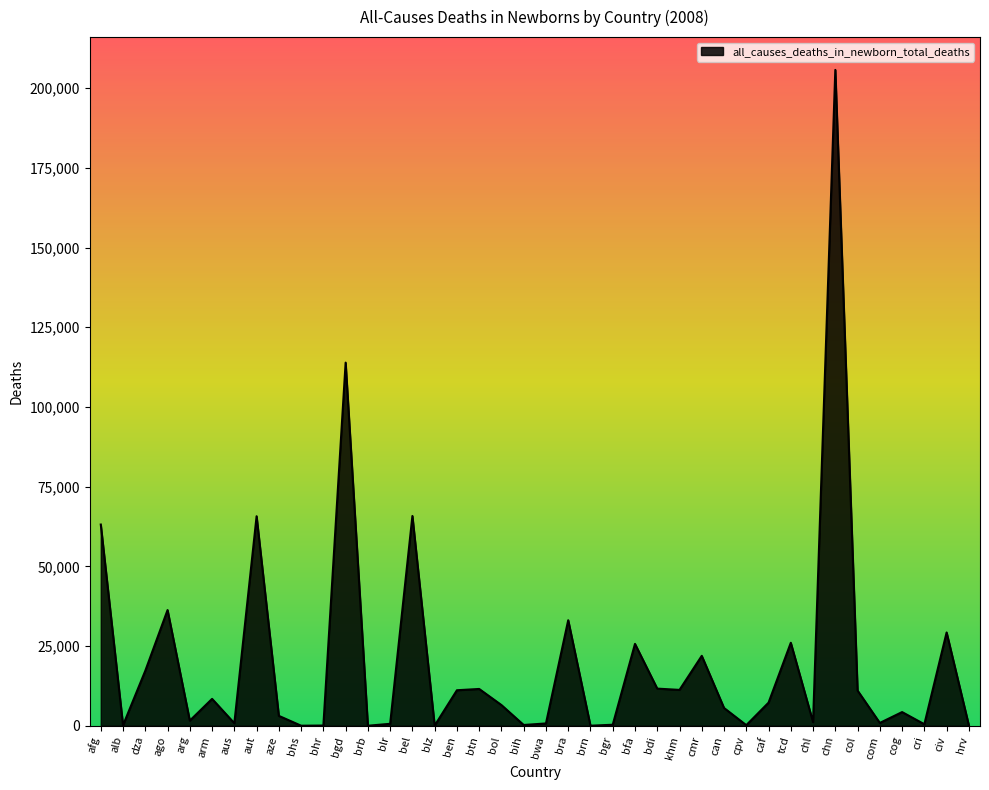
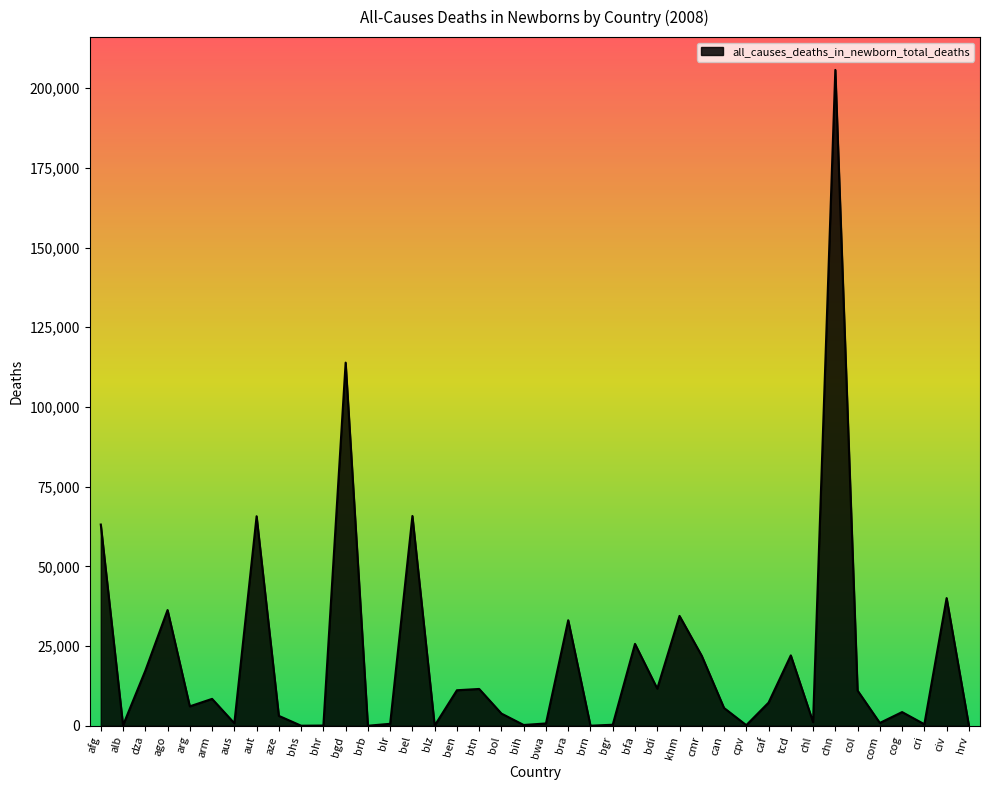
  {
    "afg": "63,000",
    "alb": "0",
    "dza": "17,000",
    "ago": "36,000",
-   "arg": "2,000",
+   "arg": "6,000",
    "arm": "8,000",
    "aus": "1,000",
    "aut": "66,000",
    "aze": "3,000",
    "bhs": "0",
    "bhr": "0",
    "bgd": "114,000",
    "brb": "0",
    "blr": "1,000",
    "bel": "66,000",
    "blz": "0",
    "ben": "11,000",
    "btn": "12,000",
-   "bol": "7,000",
+   "bol": "4,000",
    "bih": "0",
    "bwa": "1,000",
    "bra": "33,000",
    "brn": "0",
    "bgr": "0",
    "bfa": "26,000",
    "bdi": "12,000",
-   "khm": "11,000",
+   "khm": "34,000",
    "cmr": "22,000",
    "can": "6,000",
    "cpv": "0",
    "caf": "7,000",
-   "tcd": "26,000",
+   "tcd": "22,000",
    "chl": "1,000",
    "chn": "206,000",
    "col": "11,000",
    "com": "1,000",
    "cog": "4,000",
    "cri": "0",
-   "civ": "29,000",
+   "civ": "40,000",
    "hrv": "0"
  }
